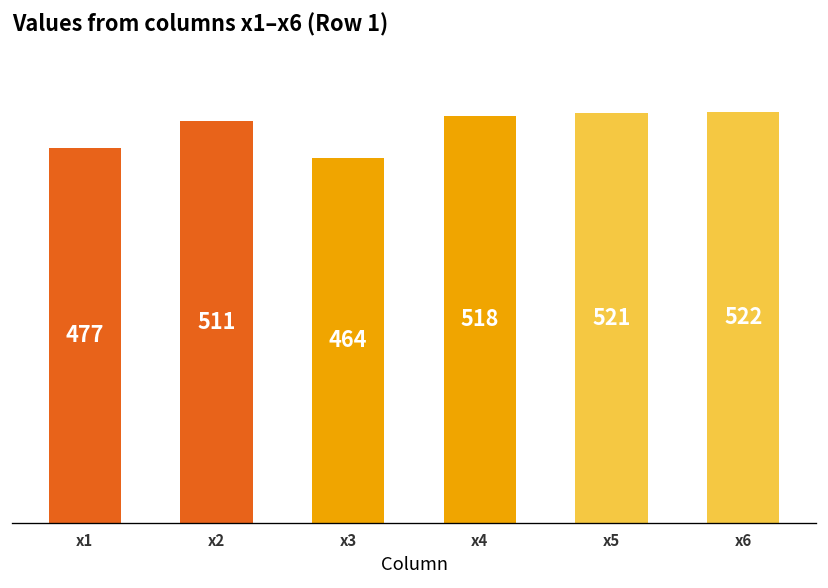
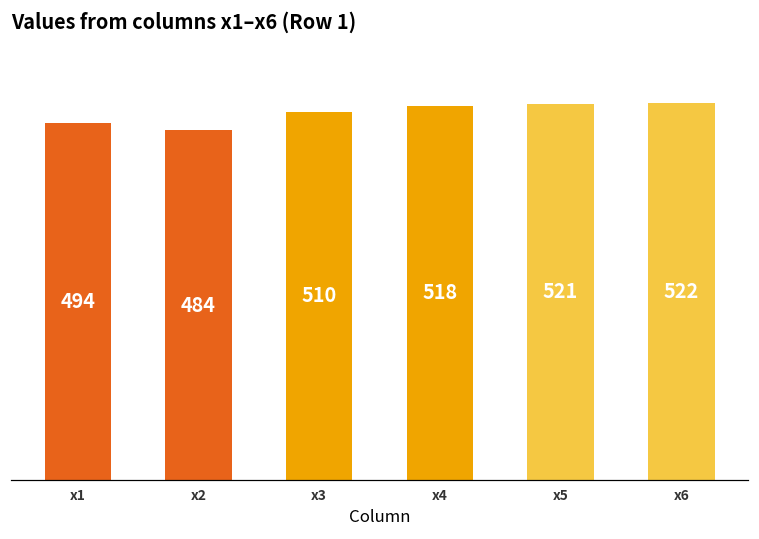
  {
-   "x1": 477,
-   "x2": 511,
-   "x3": 464,
+   "x1": 494,
+   "x2": 484,
+   "x3": 510,
    "x4": 518,
    "x5": 521,
    "x6": 522
  }
